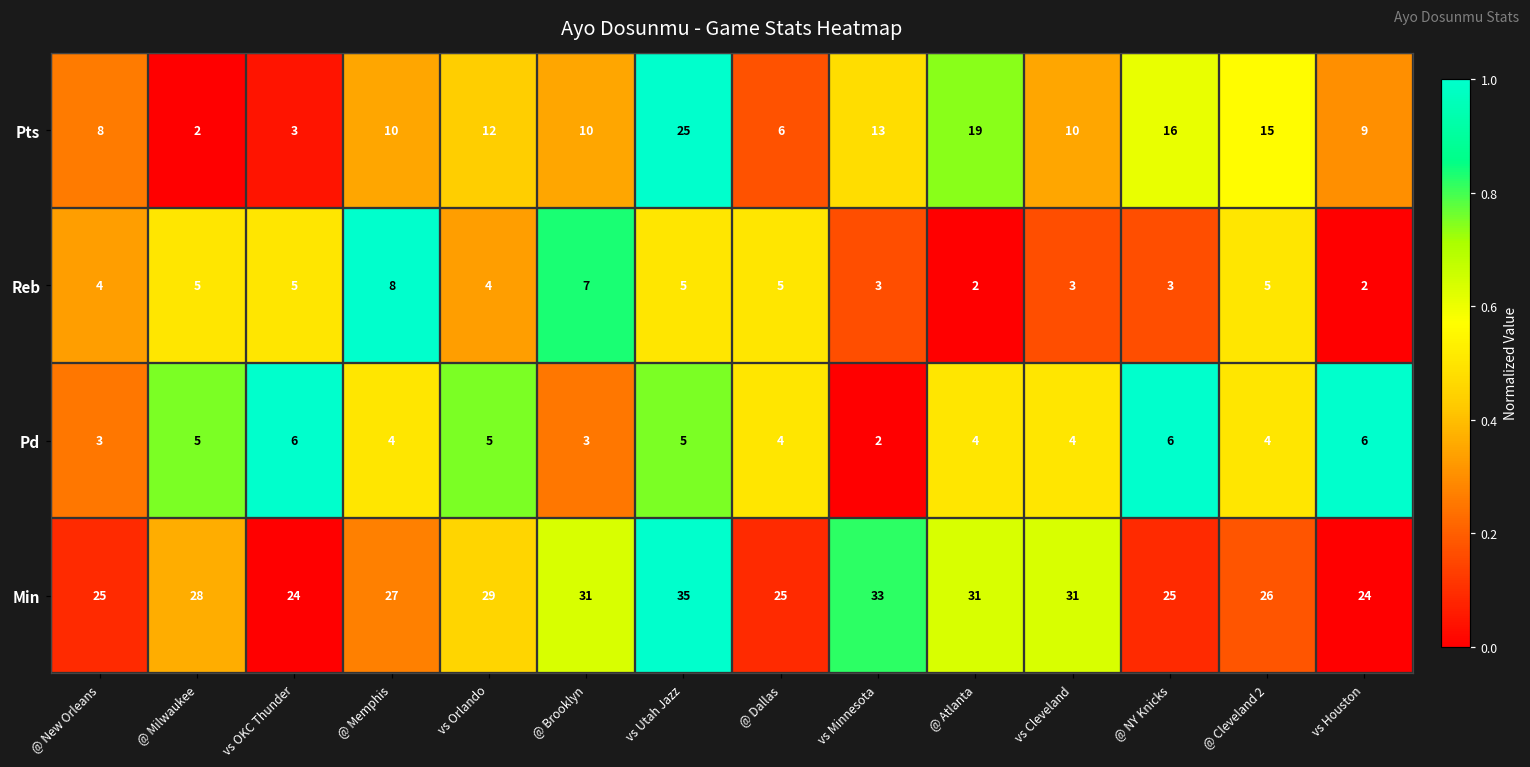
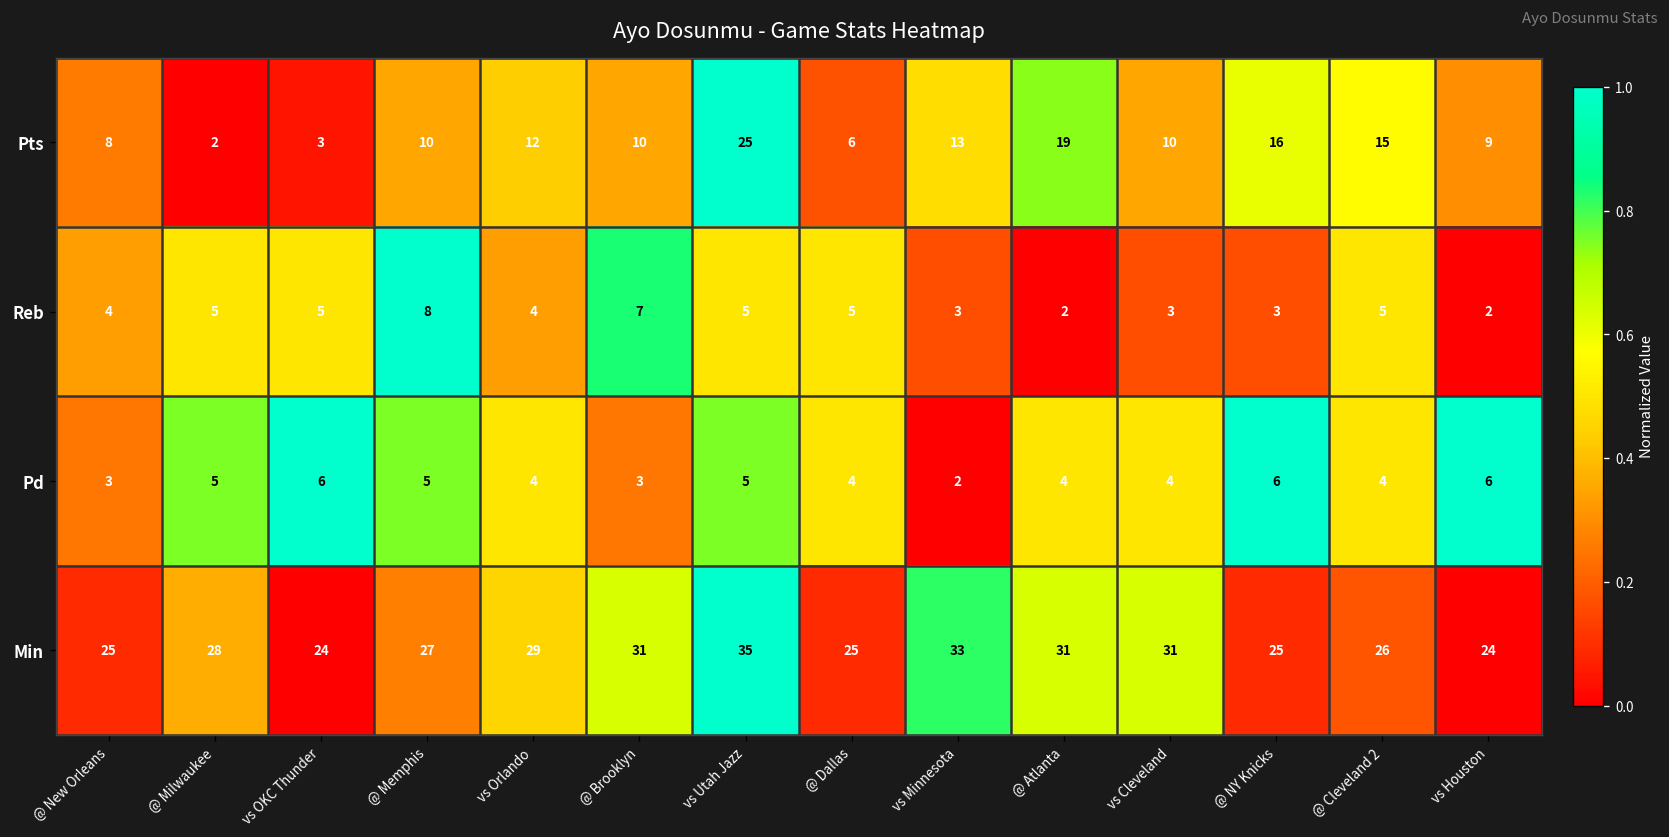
  {
    "Pts": {
      "@ New Orleans": 8,
      "@ Milwaukee": 2,
      "vs OKC Thunder": 3,
      "@ Memphis": 10,
      "vs Orlando": 12,
      "@ Brooklyn": 10,
      "vs Utah Jazz": 25,
      "@ Dallas": 6,
      "vs Minnesota": 13,
      "@ Atlanta": 19,
      "vs Cleveland": 10,
      "@ NY Knicks": 16,
      "@ Cleveland 2": 15,
      "vs Houston": 9
    },
    "Reb": {
      "@ New Orleans": 4,
      "@ Milwaukee": 5,
      "vs OKC Thunder": 5,
      "@ Memphis": 8,
      "vs Orlando": 4,
      "@ Brooklyn": 7,
      "vs Utah Jazz": 5,
      "@ Dallas": 5,
      "vs Minnesota": 3,
      "@ Atlanta": 2,
      "vs Cleveland": 3,
      "@ NY Knicks": 3,
      "@ Cleveland 2": 5,
      "vs Houston": 2
    },
    "Pd": {
      "@ New Orleans": 3,
      "@ Milwaukee": 5,
      "vs OKC Thunder": 6,
-     "@ Memphis": 4,
-     "vs Orlando": 5,
+     "@ Memphis": 5,
+     "vs Orlando": 4,
      "@ Brooklyn": 3,
      "vs Utah Jazz": 5,
      "@ Dallas": 4,
      "vs Minnesota": 2,
      "@ Atlanta": 4,
      "vs Cleveland": 4,
      "@ NY Knicks": 6,
      "@ Cleveland 2": 4,
      "vs Houston": 6
    },
    "Min": {
      "@ New Orleans": 25,
      "@ Milwaukee": 28,
      "vs OKC Thunder": 24,
      "@ Memphis": 27,
      "vs Orlando": 29,
      "@ Brooklyn": 31,
      "vs Utah Jazz": 35,
      "@ Dallas": 25,
      "vs Minnesota": 33,
      "@ Atlanta": 31,
      "vs Cleveland": 31,
      "@ NY Knicks": 25,
      "@ Cleveland 2": 26,
      "vs Houston": 24
    }
  }
